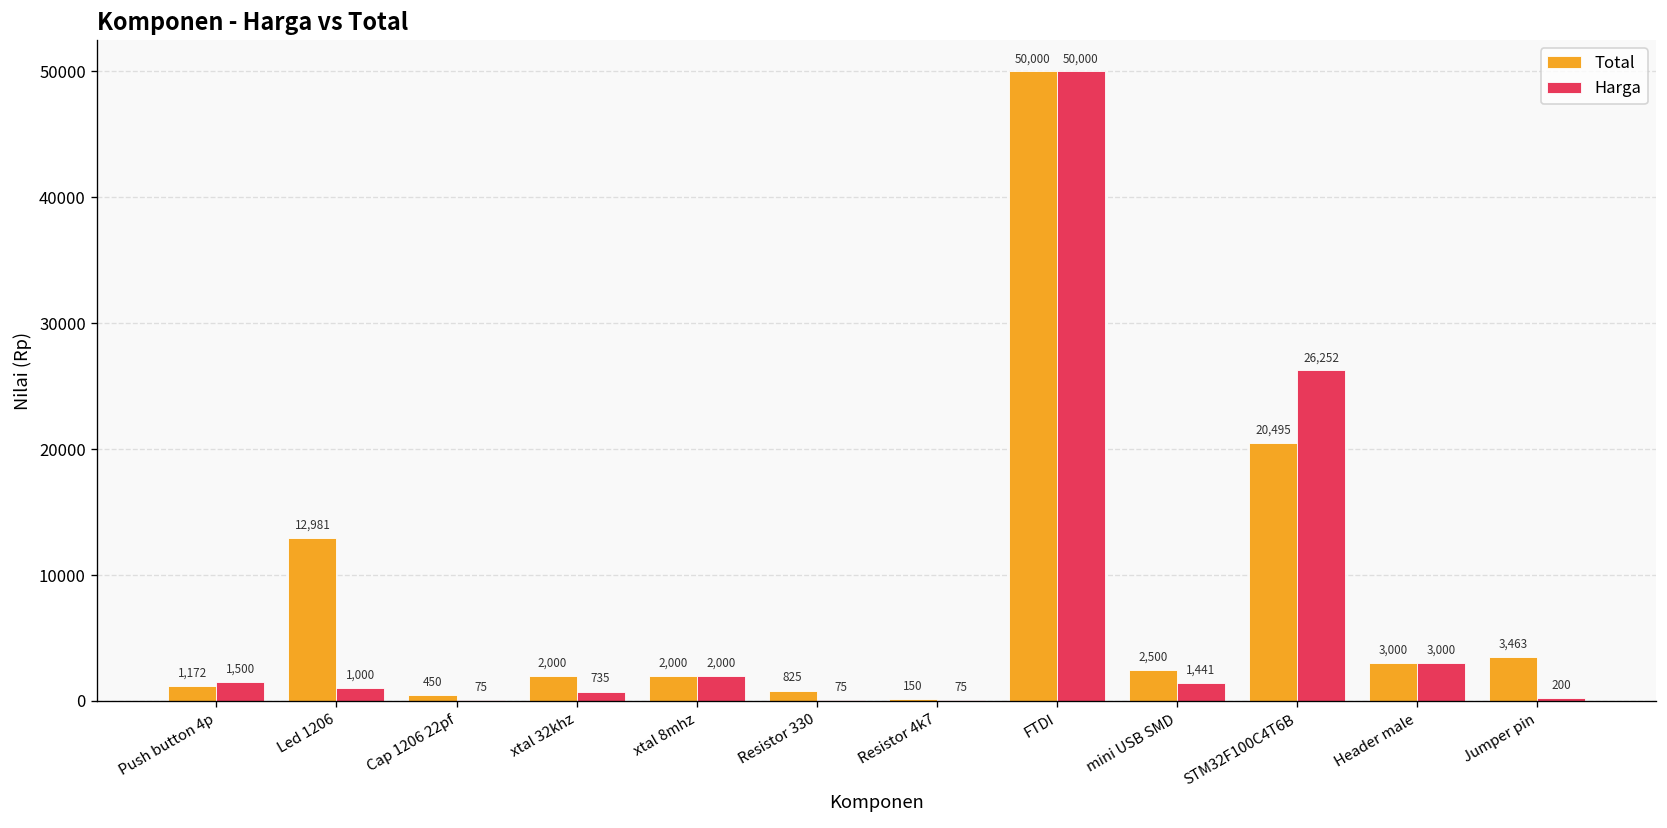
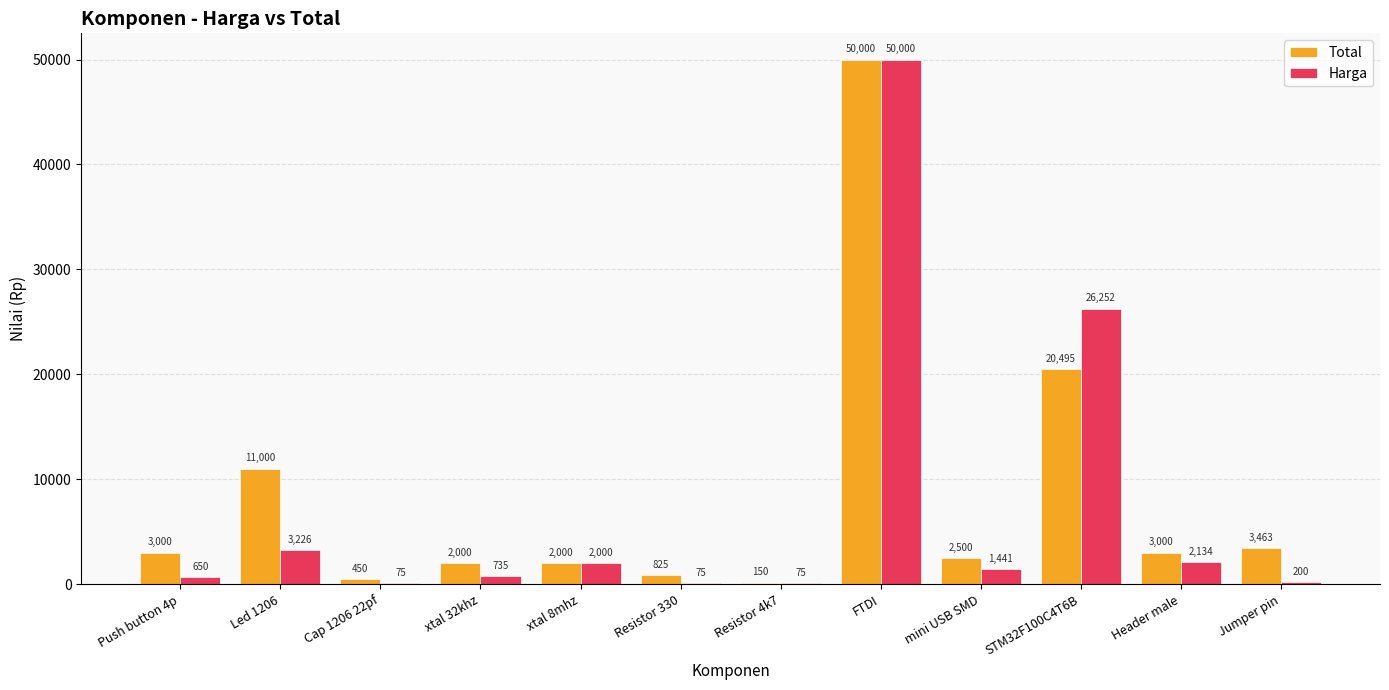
  {
    "Total": {
-     "Push button 4p": "1,172",
-     "Led 1206": "12,981",
+     "Push button 4p": "3,000",
+     "Led 1206": "11,000",
      "Cap 1206 22pf": "450",
      "xtal 32khz": "2,000",
      "xtal 8mhz": "2,000",
      "Resistor 330": "825",
      "Resistor 4k7": "150",
      "FTDI": "50,000",
      "mini USB SMD": "2,500",
      "STM32F100C4T6B": "20,495",
      "Header male": "3,000",
      "Jumper pin": "3,463"
    },
    "Harga": {
-     "Push button 4p": "1,500",
-     "Led 1206": "1,000",
+     "Push button 4p": "650",
+     "Led 1206": "3,226",
      "Cap 1206 22pf": "75",
      "xtal 32khz": "735",
      "xtal 8mhz": "2,000",
      "Resistor 330": "75",
      "Resistor 4k7": "75",
      "FTDI": "50,000",
      "mini USB SMD": "1,441",
      "STM32F100C4T6B": "26,252",
-     "Header male": "3,000",
+     "Header male": "2,134",
      "Jumper pin": "200"
    }
  }
